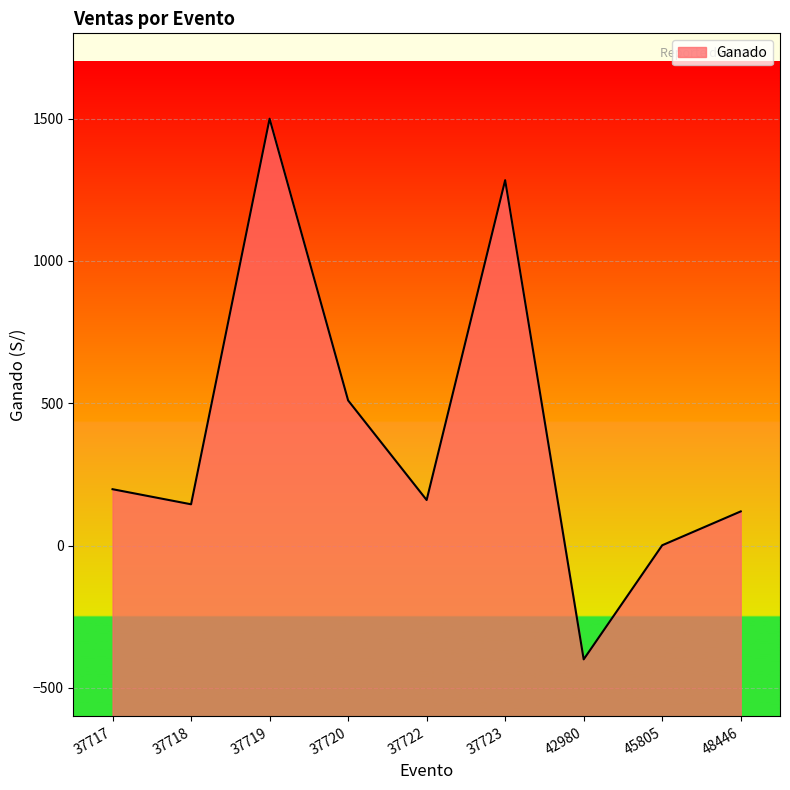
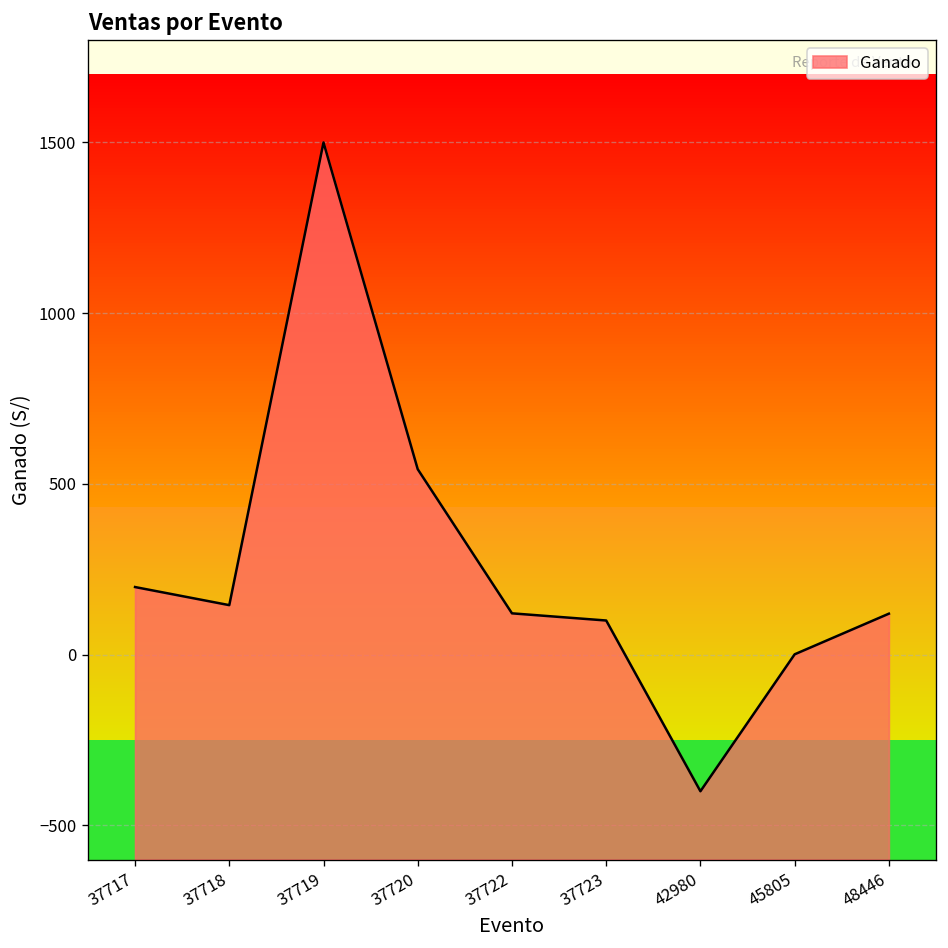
  {
    "37717": 200,
    "37718": 150,
    "37719": 1500,
-   "37720": 510,
-   "37722": 160,
-   "37723": 1280,
+   "37720": 540,
+   "37722": 120,
+   "37723": 100,
    "42980": -400,
    "45805": 0,
    "48446": 120
  }
